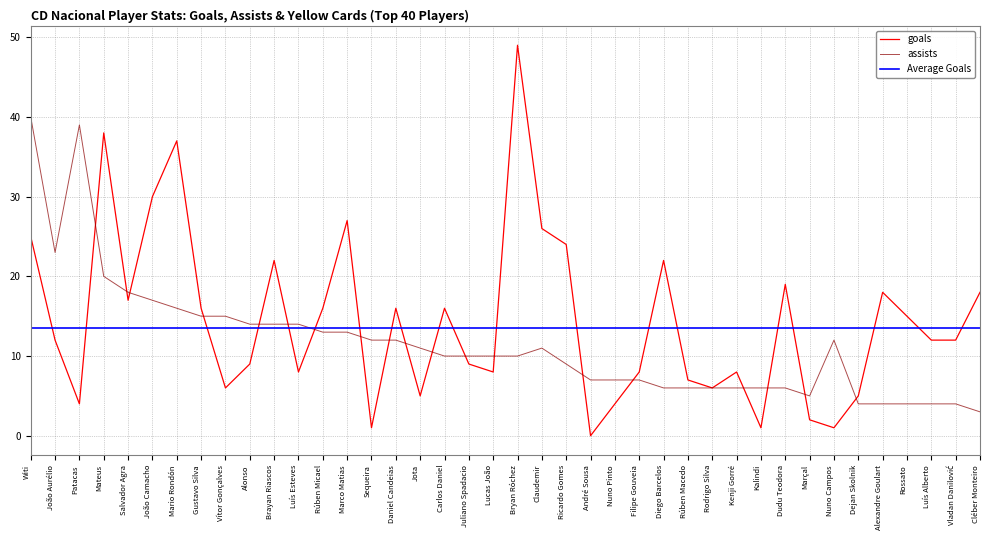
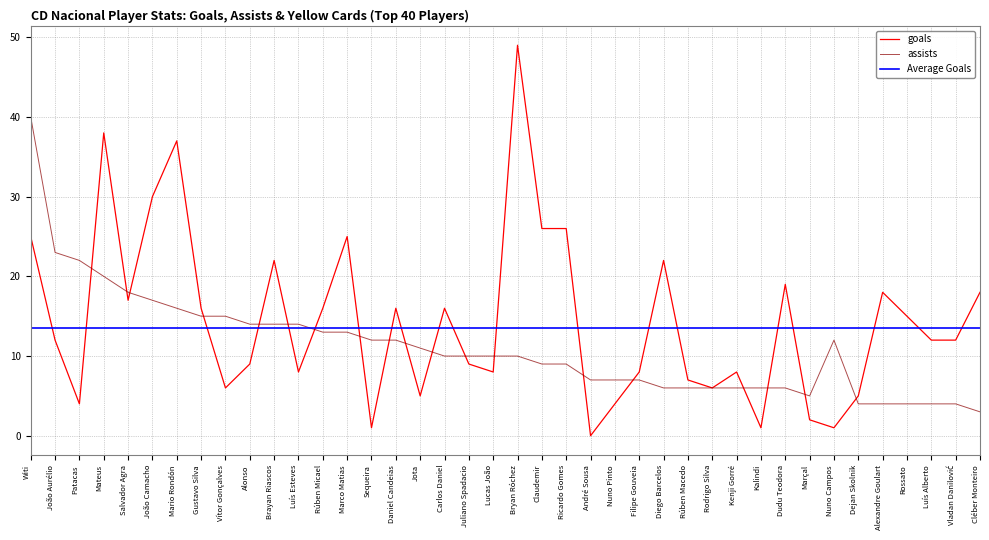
  {
    "goals": {
      "Witi": 25,
      "João Aurélio": 12,
      "Patacas": 4,
      "Mateus": 38,
      "Salvador Agra": 17,
      "João Camacho": 30,
      "Mario Rondón": 37,
      "Gustavo Silva": 16,
      "Vítor Gonçalves": 6,
      "Alonso": 9,
      "Brayan Riascos": 22,
      "Luís Esteves": 8,
      "Rúben Micael": 16,
-     "Marco Matias": 27,
+     "Marco Matias": 25,
      "Sequeira": 1,
      "Daniel Candeias": 16,
      "Jota": 5,
      "Carlos Daniel": 16,
      "Juliano Spadacio": 9,
      "Lucas João": 8,
      "Bryan Róchez": 49,
      "Claudemir": 26,
-     "Ricardo Gomes": 24,
+     "Ricardo Gomes": 26,
      "André Sousa": 0,
      "Nuno Pinto": 4,
      "Filipe Gouveia": 8,
      "Diego Barcelos": 22,
      "Rúben Macedo": 7,
      "Kenji Gorré": 8,
      "Kalindi": 1,
      "Dudu Teodora": 19,
      "Marçal": 2,
      "Nuno Campos": 1,
      "Dejan Skolnik": 5,
      "Alexandre Goulart": 18,
      "Rossato": 15,
      "Luís Alberto": 12,
      "Vladan Danilović": 12,
      "Cléber Monteiro": 18
    },
    "assists": {
      "Witi": 40,
      "João Aurélio": 23,
-     "Patacas": 39,
+     "Patacas": 22,
      "Mateus": 20,
      "Salvador Agra": 18,
      "João Camacho": 17,
      "Mario Rondón": 16,
      "Gustavo Silva": 15,
      "Vítor Gonçalves": 15,
      "Alonso": 14,
      "Brayan Riascos": 14,
      "Luís Esteves": 14,
      "Rúben Micael": 13,
      "Marco Matias": 13,
      "Sequeira": 12,
      "Daniel Candeias": 12,
      "Jota": 11,
      "Carlos Daniel": 10,
      "Juliano Spadacio": 10,
      "Lucas João": 10,
      "Bryan Róchez": 10,
-     "Claudemir": 11,
+     "Claudemir": 9,
      "Ricardo Gomes": 9,
      "André Sousa": 7,
      "Nuno Pinto": 7,
      "Filipe Gouveia": 7,
      "Diego Barcelos": 6,
      "Rúben Macedo": 6,
      "Kenji Gorré": 6,
      "Kalindi": 6,
      "Dudu Teodora": 6,
      "Marçal": 5,
      "Nuno Campos": 12,
      "Dejan Skolnik": 4,
      "Alexandre Goulart": 4,
      "Rossato": 4,
      "Luís Alberto": 4,
      "Vladan Danilović": 4,
      "Cléber Monteiro": 3
    }
  }
